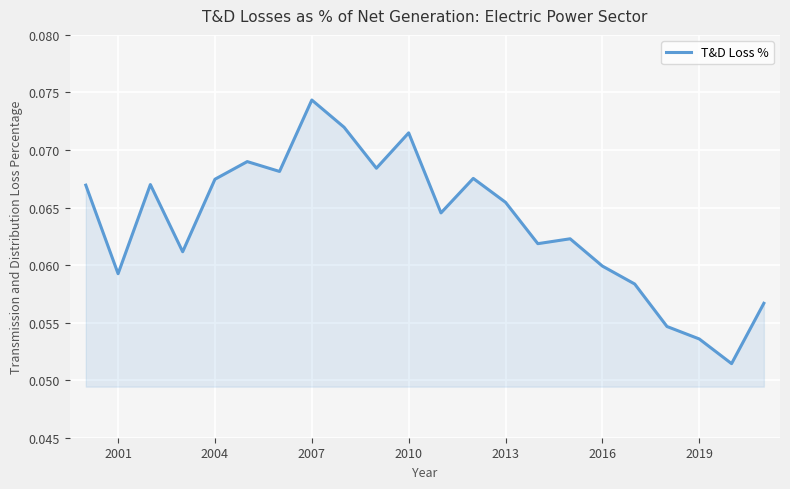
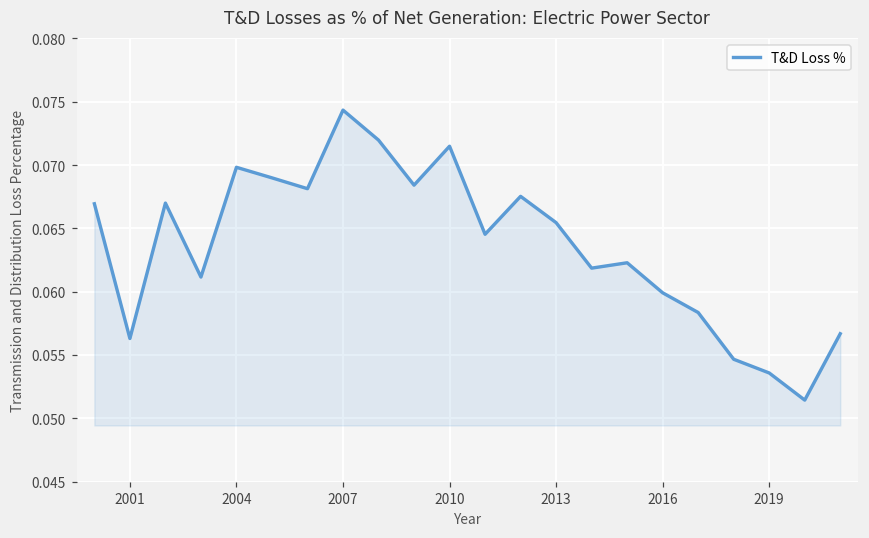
  {
-   "2001": 0.0593,
-   "2004": 0.0675,
+   "2001": 0.0563,
+   "2004": 0.0698,
    "2007": 0.0743,
    "2010": 0.0715,
    "2013": 0.0655,
    "2016": 0.0599,
    "2019": 0.0536
  }
